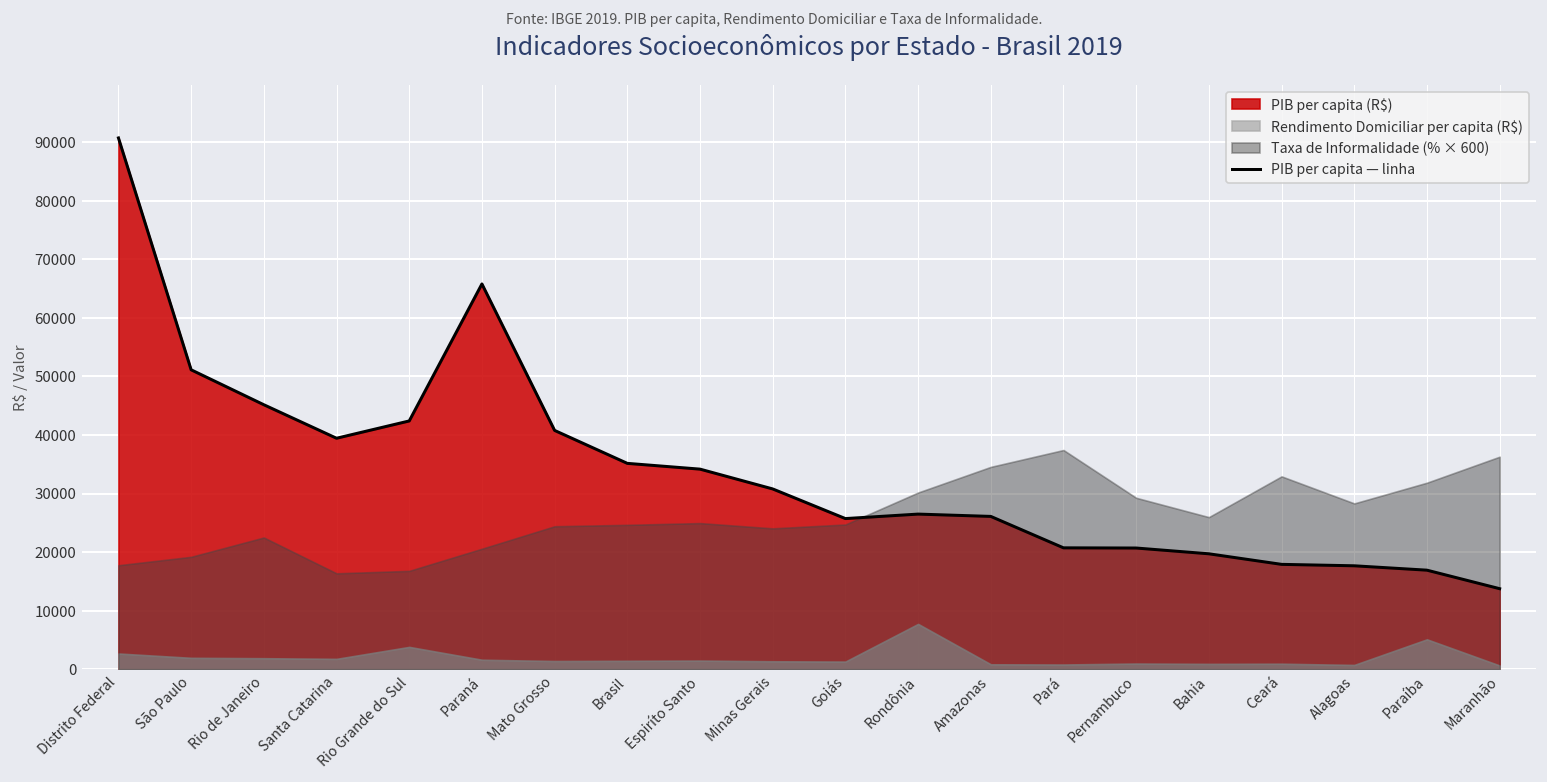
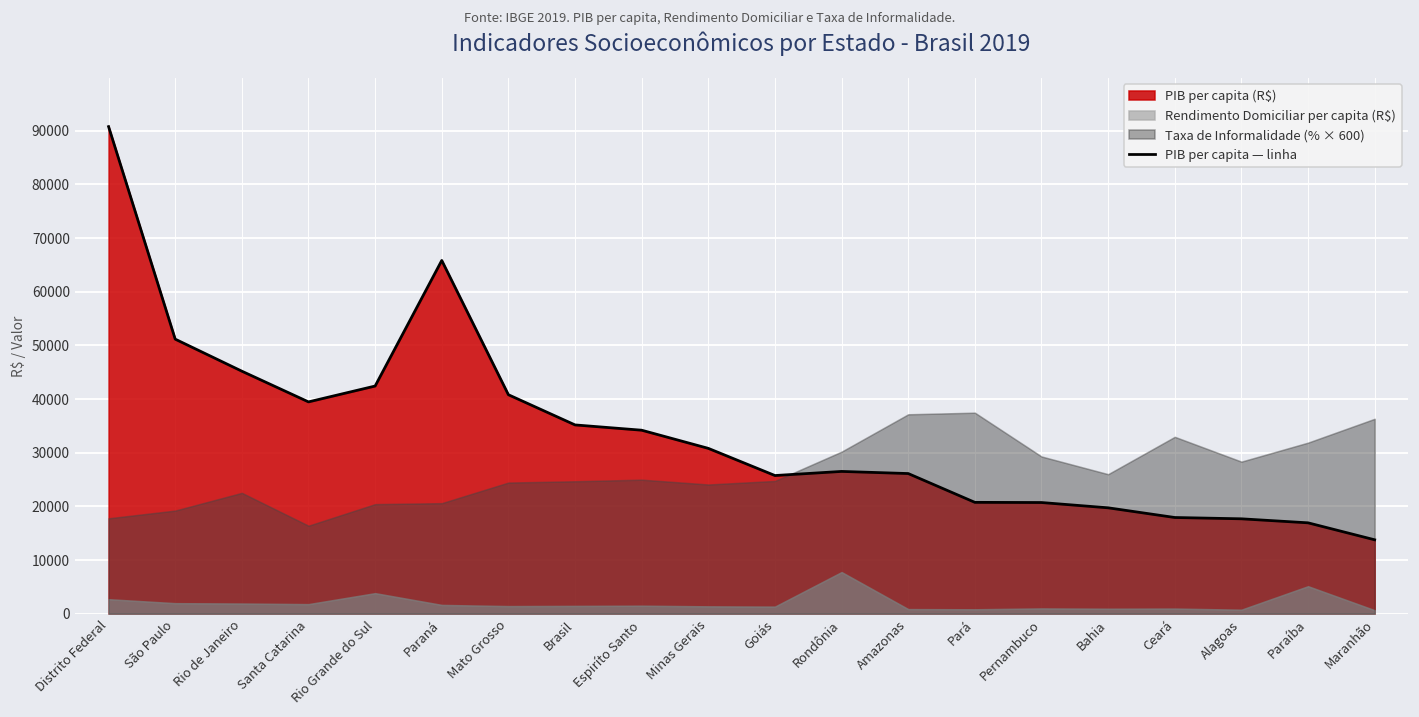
  {
    "PIB per capita (R$)": {
      "Distrito Federal": 91000,
      "São Paulo": 51000,
      "Rio de Janeiro": 45000,
      "Santa Catarina": 39000,
      "Rio Grande do Sul": 42000,
      "Paraná": 66000,
      "Mato Grosso": 41000,
      "Brasil": 35000,
      "Espiríto Santo": 34000,
      "Minas Gerais": 31000,
      "Goiás": 26000,
      "Rondônia": 26000,
      "Amazonas": 26000,
      "Pará": 21000,
      "Pernambuco": 21000,
      "Bahia": 20000,
      "Ceará": 18000,
      "Alagoas": 18000,
      "Paraíba": 17000,
      "Maranhão": 14000
    },
    "Rendimento Domiciliar per capita (R$)": {
      "Distrito Federal": 3000,
      "São Paulo": 2000,
      "Rio de Janeiro": 2000,
      "Santa Catarina": 2000,
      "Rio Grande do Sul": 4000,
      "Paraná": 2000,
      "Mato Grosso": 1000,
      "Brasil": 1000,
      "Espiríto Santo": 1000,
      "Minas Gerais": 1000,
      "Goiás": 1000,
      "Rondônia": 8000,
      "Amazonas": 1000,
      "Pará": 1000,
      "Pernambuco": 1000,
      "Bahia": 1000,
      "Ceará": 1000,
      "Alagoas": 1000,
      "Paraíba": 5000,
      "Maranhão": 1000
    },
    "Taxa de Informalidade (% × 600)": {
      "Distrito Federal": 18000,
      "São Paulo": 19000,
      "Rio de Janeiro": 23000,
      "Santa Catarina": 16000,
-     "Rio Grande do Sul": 17000,
+     "Rio Grande do Sul": 20000,
      "Paraná": 21000,
      "Mato Grosso": 24000,
      "Brasil": 25000,
      "Espiríto Santo": 25000,
      "Minas Gerais": 24000,
      "Goiás": 25000,
      "Rondônia": 30000,
-     "Amazonas": 35000,
+     "Amazonas": 37000,
      "Pará": 37000,
      "Pernambuco": 29000,
      "Bahia": 26000,
      "Ceará": 33000,
      "Alagoas": 28000,
      "Paraíba": 32000,
      "Maranhão": 36000
    }
  }
